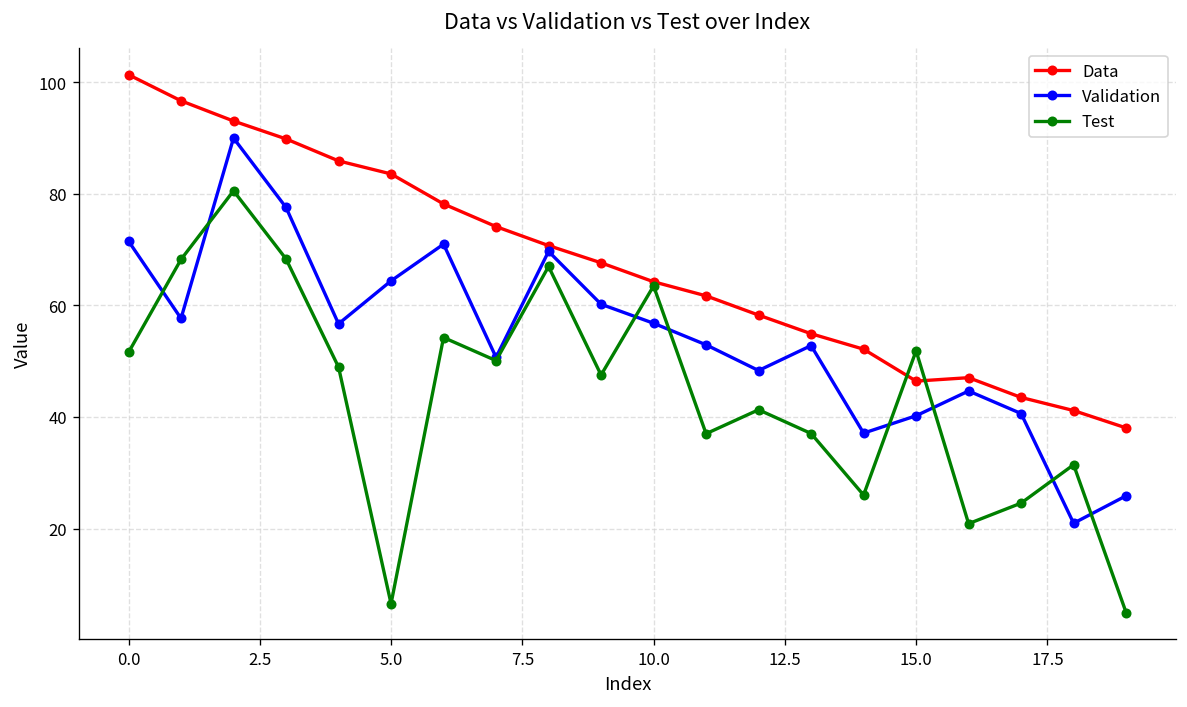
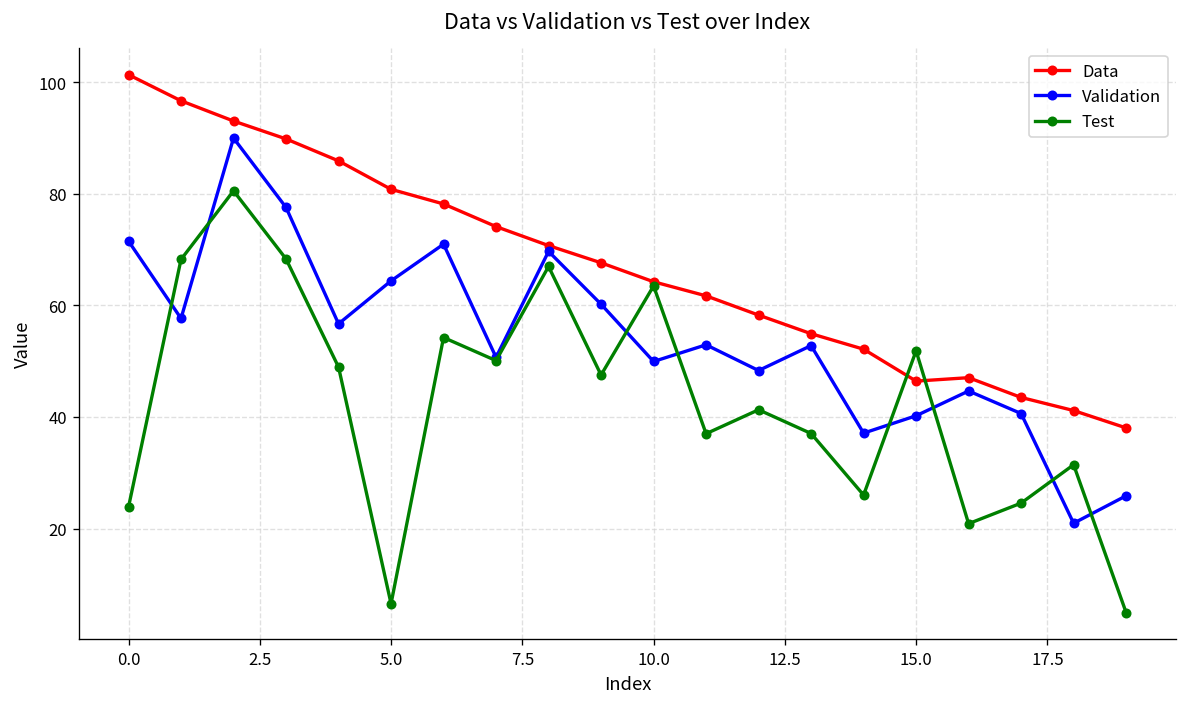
  {
    "Data": {
      "0.0": 101,
-     "5.0": 84,
+     "5.0": 81,
      "10.0": 64,
      "15.0": 46
    },
    "Validation": {
      "0.0": 72,
      "5.0": 64,
-     "10.0": 57,
+     "10.0": 50,
      "15.0": 40
    },
    "Test": {
-     "0.0": 52,
+     "0.0": 24,
      "5.0": 7,
      "10.0": 63,
      "15.0": 52
    }
  }
